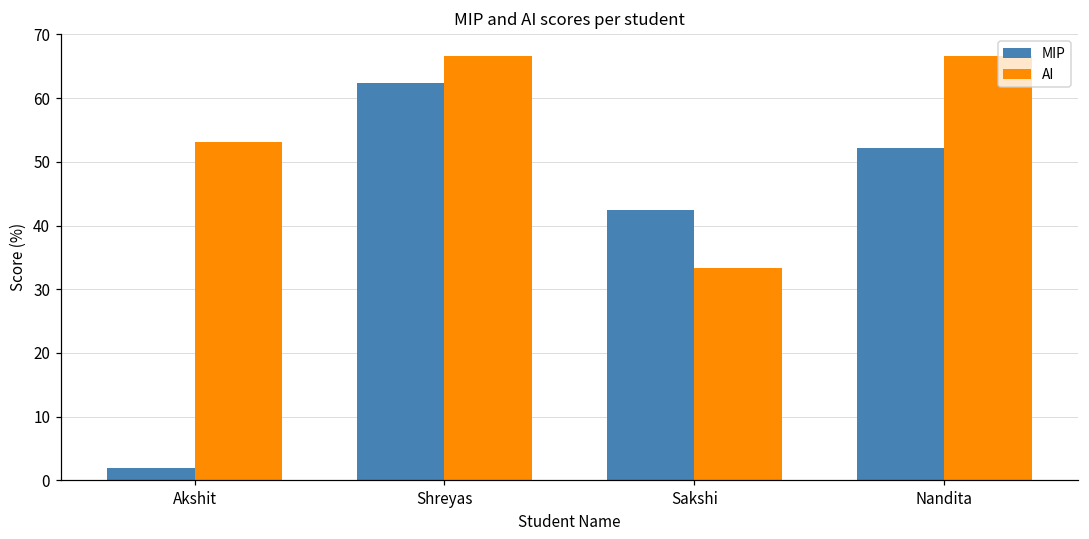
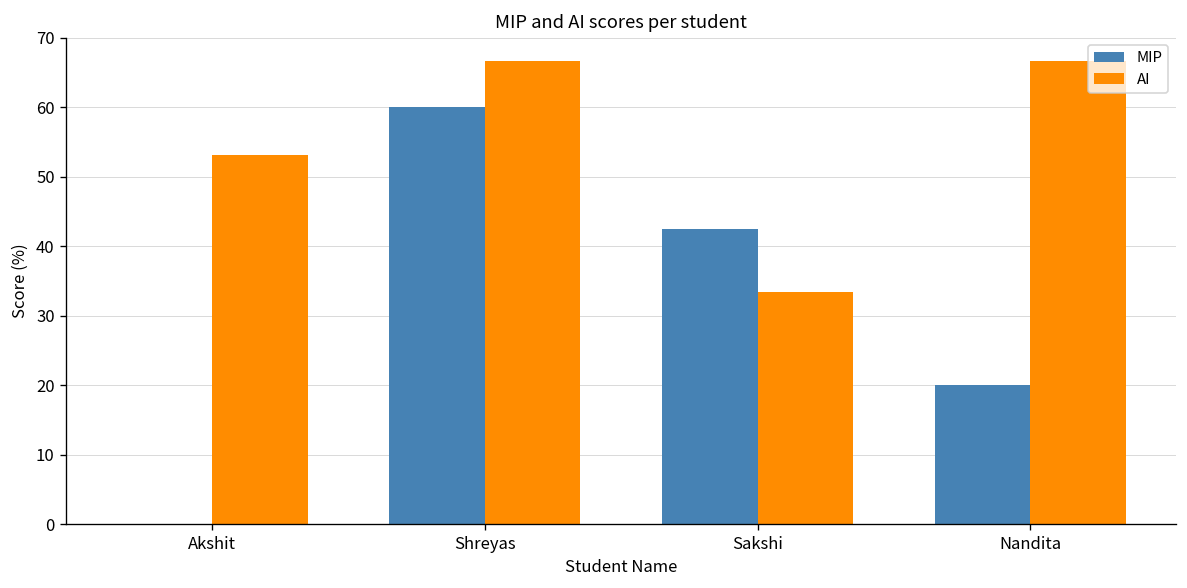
  {
    "MIP": {
-     "Akshit": 2,
-     "Shreyas": 62,
+     "Akshit": 0,
+     "Shreyas": 60,
      "Sakshi": 43,
-     "Nandita": 52
+     "Nandita": 20
    },
    "AI": {
      "Akshit": 53,
      "Shreyas": 67,
      "Sakshi": 33,
      "Nandita": 67
    }
  }
